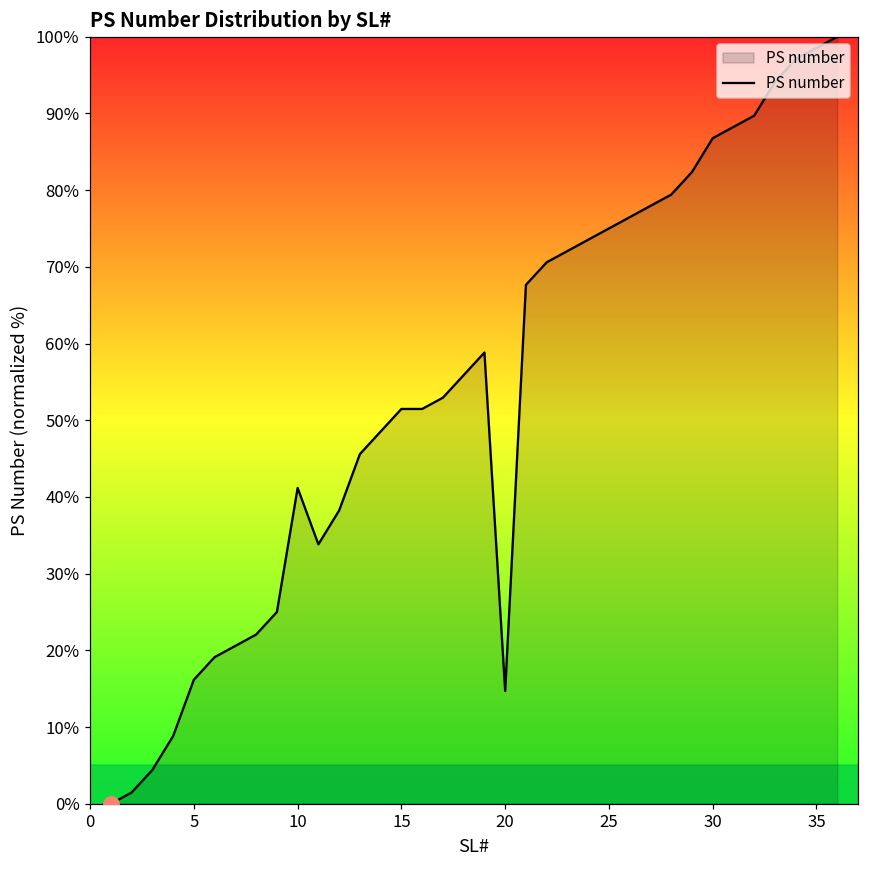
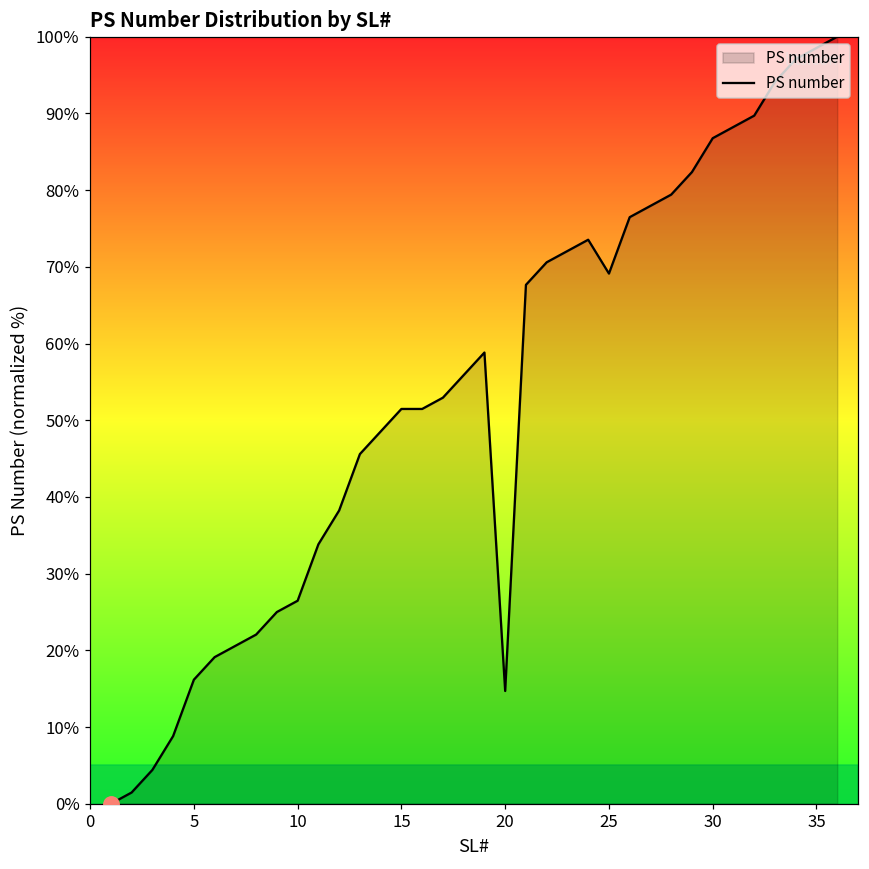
  {
    "PS number": {
      "5": "16%",
-     "10": "41%",
+     "10": "26%",
      "15": "51%",
      "20": "15%",
-     "25": "75%",
+     "25": "69%",
      "30": "87%"
    }
  }
